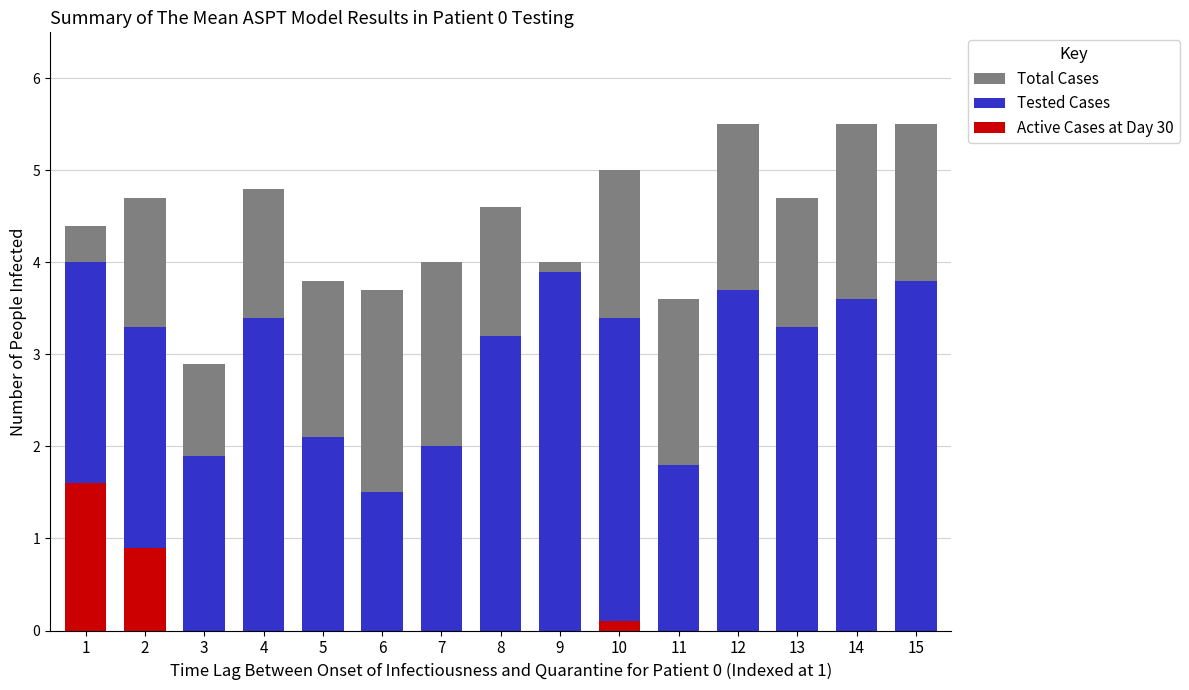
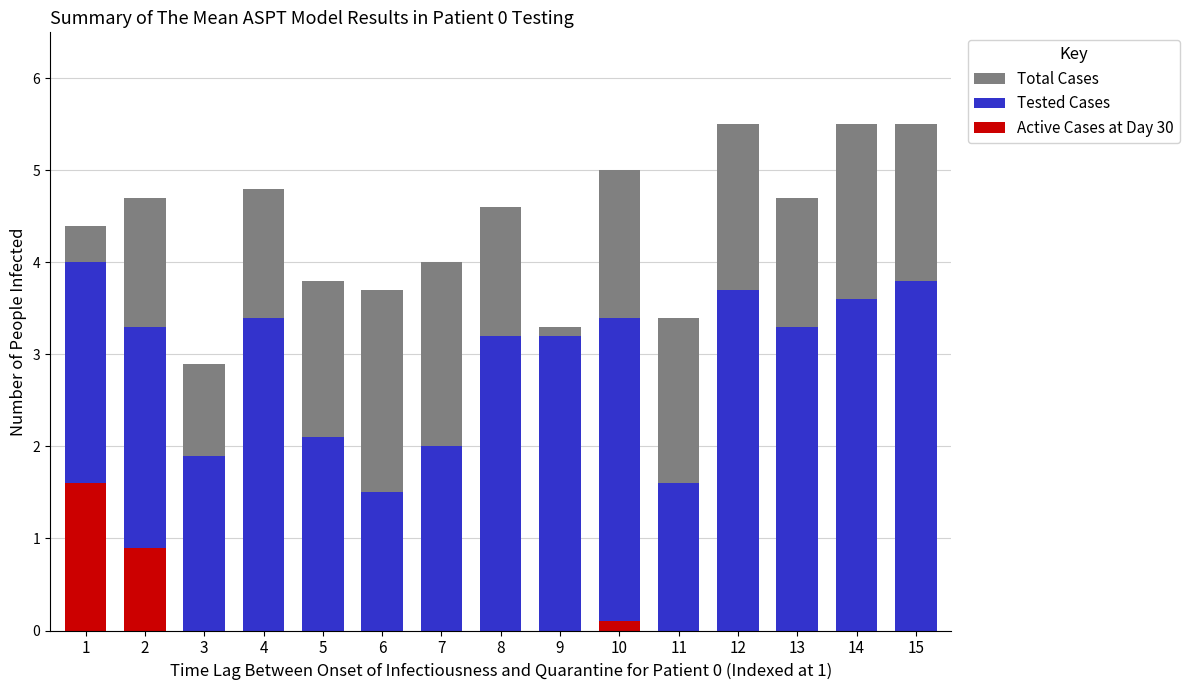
  {
    "Active Cases at Day 30": {
      "1": 1.6,
      "2": 0.9,
      "3": 0.0,
      "4": 0.0,
      "5": 0.0,
      "6": 0.0,
      "7": 0.0,
      "8": 0.0,
      "9": 0.0,
      "10": 0.1,
      "11": 0.0,
      "12": 0.0,
      "13": 0.0,
      "14": 0.0,
      "15": 0.0
    },
    "Tested Cases": {
      "1": 2.4,
      "2": 2.4,
      "3": 1.9,
      "4": 3.4,
      "5": 2.1,
      "6": 1.5,
      "7": 2.0,
      "8": 3.2,
-     "9": 3.9,
+     "9": 3.2,
      "10": 3.3,
-     "11": 1.8,
+     "11": 1.6,
      "12": 3.7,
      "13": 3.3,
      "14": 3.6,
      "15": 3.8
    },
    "Total Cases": {
      "1": 0.4,
      "2": 1.4,
      "3": 1.0,
      "4": 1.4,
      "5": 1.7,
      "6": 2.2,
      "7": 2.0,
      "8": 1.4,
      "9": 0.1,
      "10": 1.6,
      "11": 1.8,
      "12": 1.8,
      "13": 1.4,
      "14": 1.9,
      "15": 1.7
    }
  }
